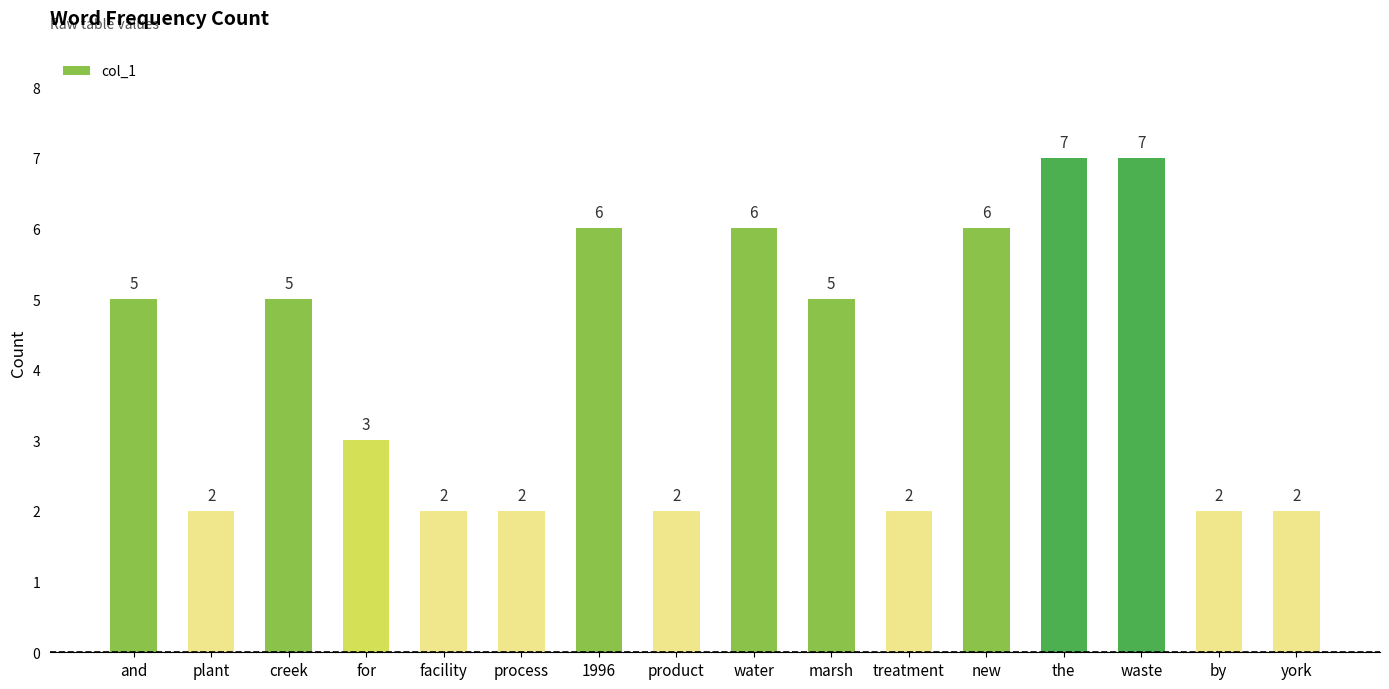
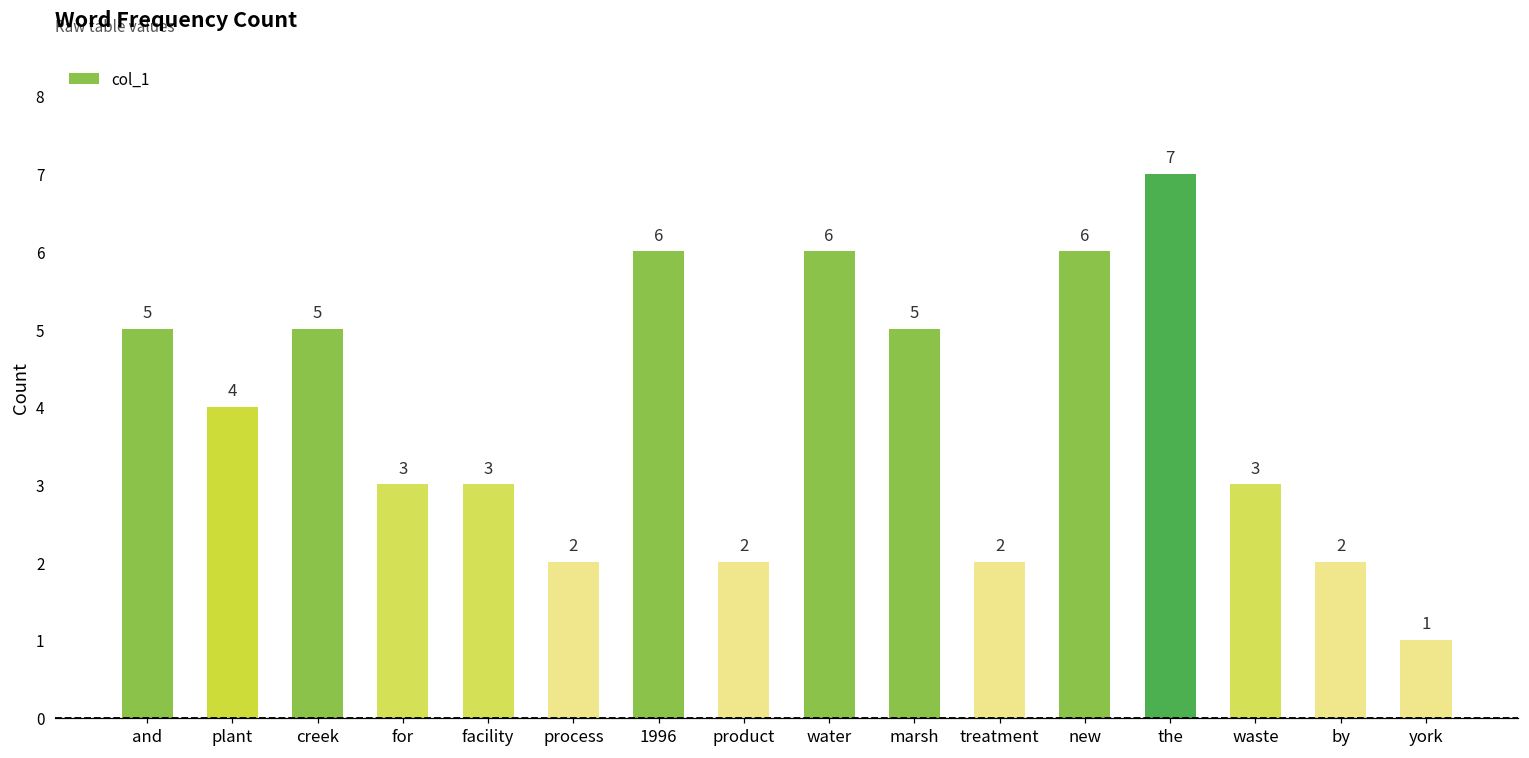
  {
    "and": 5,
-   "plant": 2,
+   "plant": 4,
    "creek": 5,
    "for": 3,
-   "facility": 2,
+   "facility": 3,
    "process": 2,
    "1996": 6,
    "product": 2,
    "water": 6,
    "marsh": 5,
    "treatment": 2,
    "new": 6,
    "the": 7,
-   "waste": 7,
+   "waste": 3,
    "by": 2,
-   "york": 2
+   "york": 1
  }
